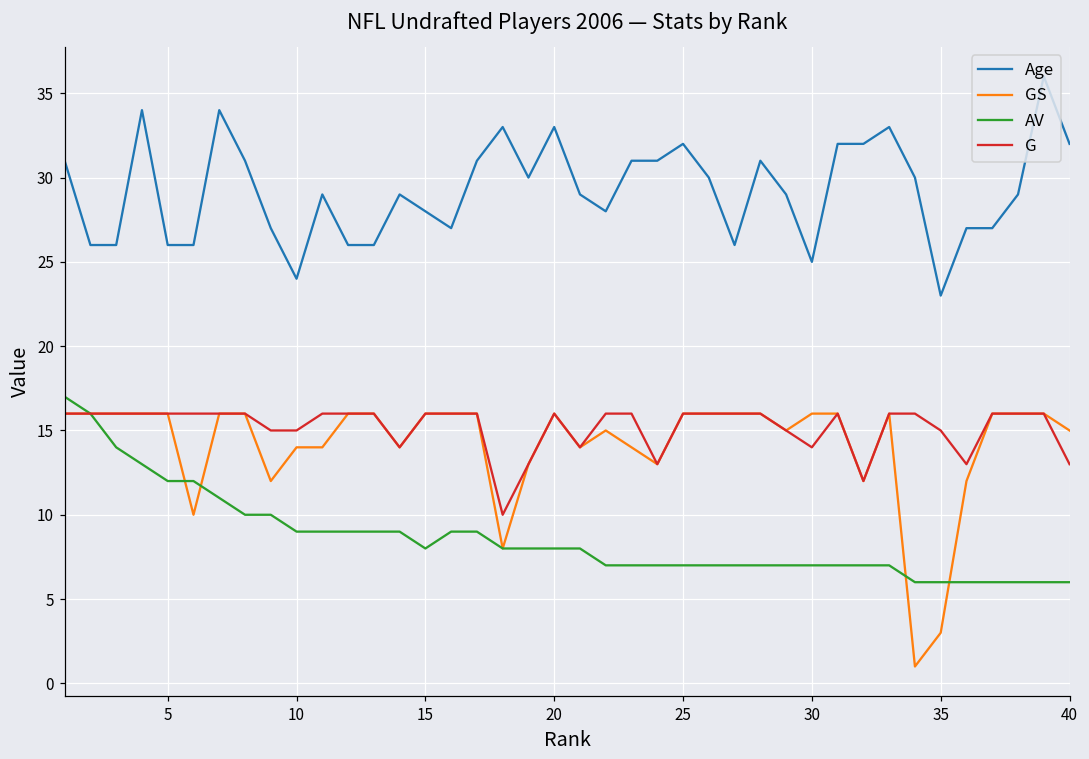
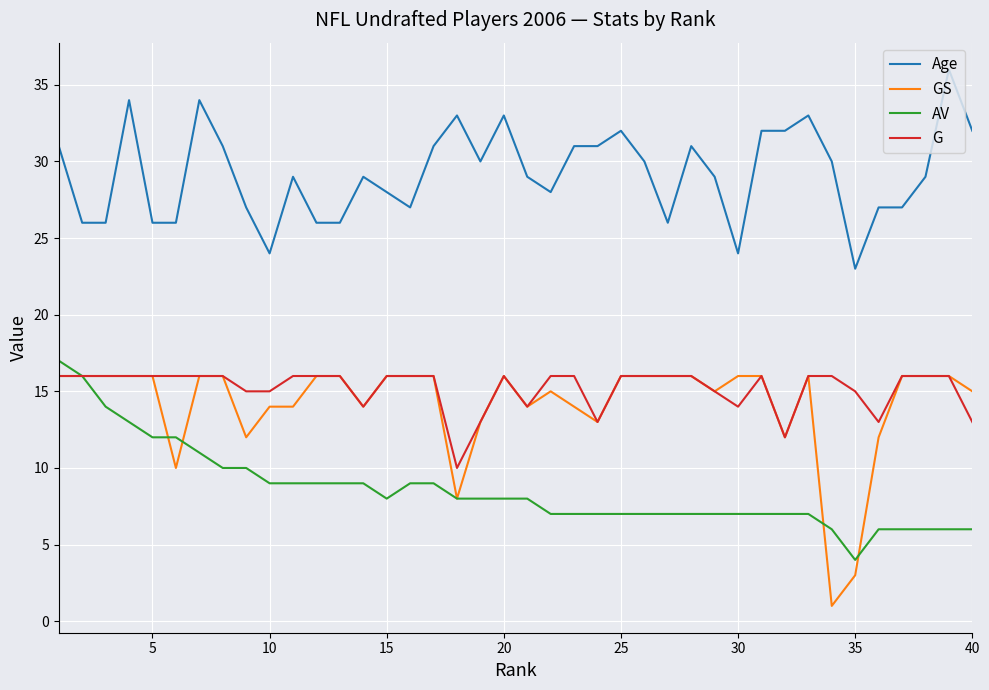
  {
    "Age": {
      "5": 26,
      "10": 24,
      "15": 28,
      "20": 33,
      "25": 32,
-     "30": 25,
+     "30": 24,
      "35": 23,
      "40": 32
    },
    "GS": {
      "10": 14,
      "30": 16,
      "35": 3,
      "40": 15
    },
    "AV": {
      "5": 12,
      "10": 9,
      "15": 8,
      "20": 8,
      "25": 7,
      "30": 7,
-     "35": 6,
+     "35": 4,
      "40": 6
    },
    "G": {
      "10": 15,
      "30": 14,
      "35": 15,
      "40": 13
    }
  }
